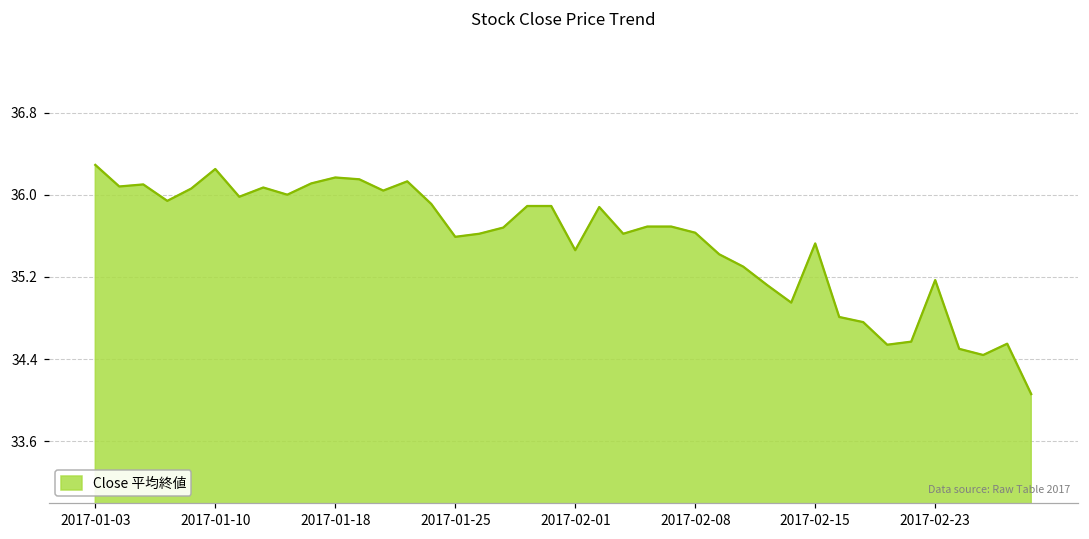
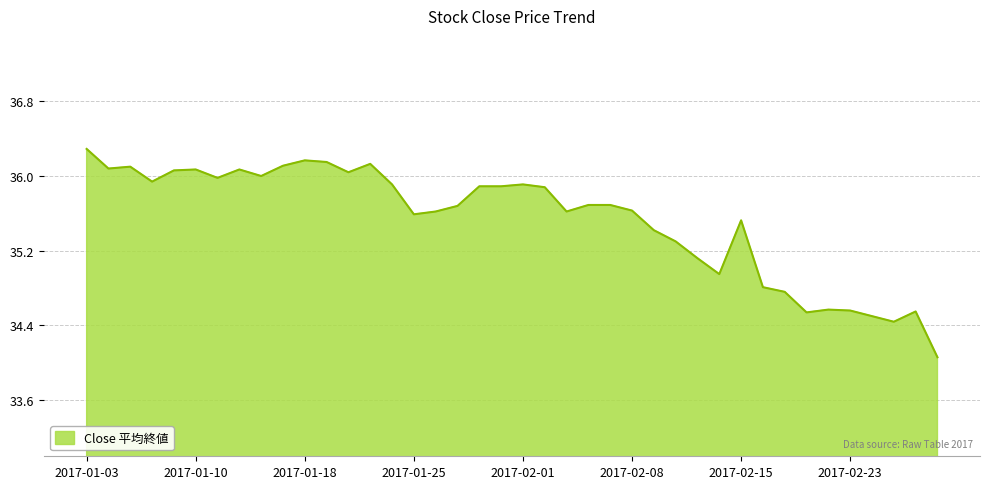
  {
    "2017-01-03": 36.3,
-   "2017-01-10": 36.3,
+   "2017-01-10": 36.1,
    "2017-01-18": 36.2,
    "2017-01-25": 35.6,
-   "2017-02-01": 35.5,
+   "2017-02-01": 35.9,
    "2017-02-08": 35.6,
    "2017-02-15": 35.5,
-   "2017-02-23": 35.2
+   "2017-02-23": 34.6
  }
